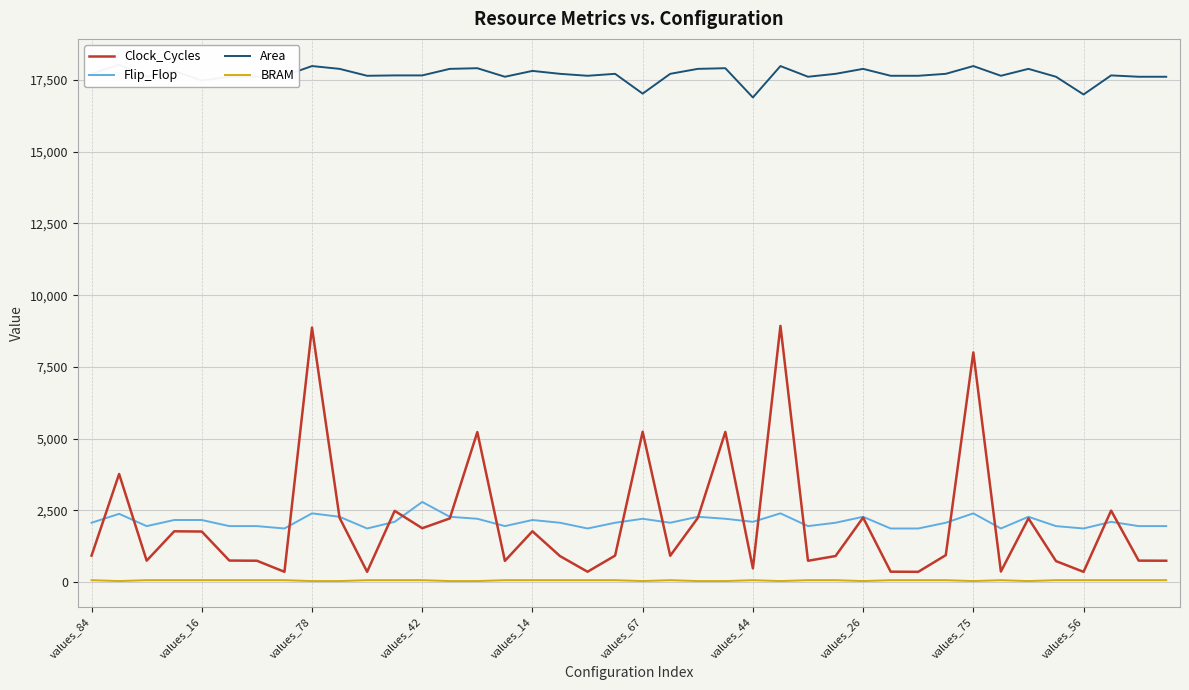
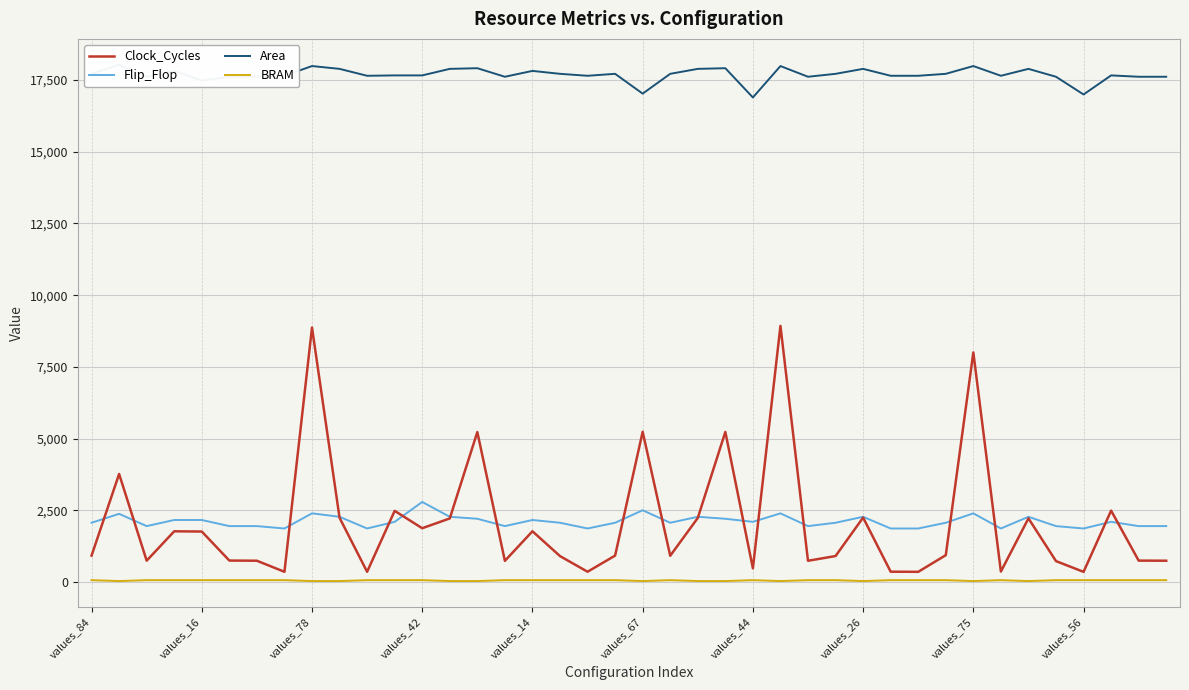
  {
    "Clock_Cycles": {
      "values_84": "900",
      "values_16": "1,800",
      "values_78": "8,900",
      "values_42": "1,900",
      "values_14": "1,800",
      "values_67": "5,200",
      "values_44": "500",
      "values_75": "8,000",
      "values_56": "400"
    },
    "Flip_Flop": {
      "values_84": "2,100",
      "values_16": "2,200",
      "values_78": "2,400",
      "values_42": "2,800",
      "values_14": "2,200",
-     "values_67": "2,200",
+     "values_67": "2,500",
      "values_44": "2,100",
      "values_75": "2,400",
      "values_56": "1,900"
    },
    "Area": {
      "values_78": "18,000",
      "values_42": "17,700",
      "values_14": "17,800",
      "values_67": "17,000",
      "values_44": "16,900",
      "values_26": "17,900",
      "values_75": "18,000",
      "values_56": "17,000"
    },
    "BRAM": {
      "values_84": "100",
      "values_16": "100",
      "values_78": "0",
      "values_42": "100",
      "values_14": "100",
      "values_67": "0",
      "values_44": "100",
      "values_26": "0",
      "values_75": "0",
      "values_56": "100"
    }
  }
